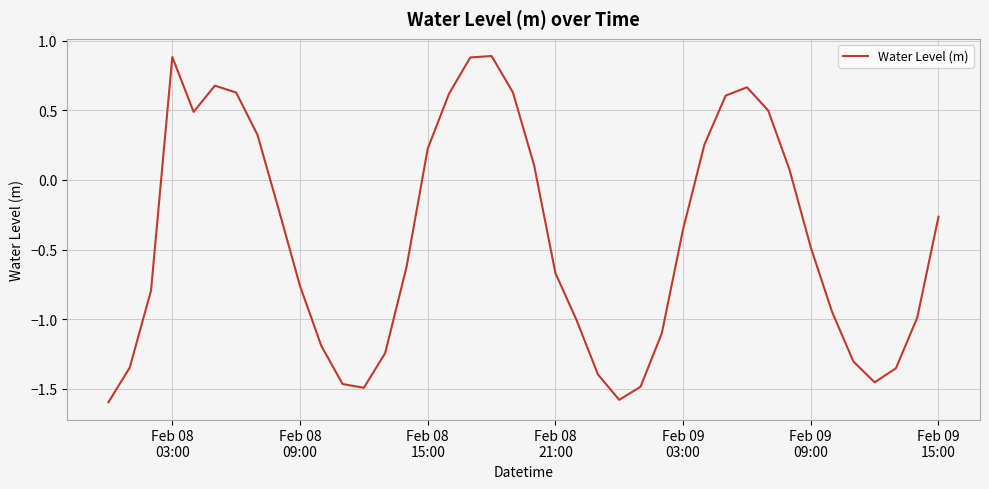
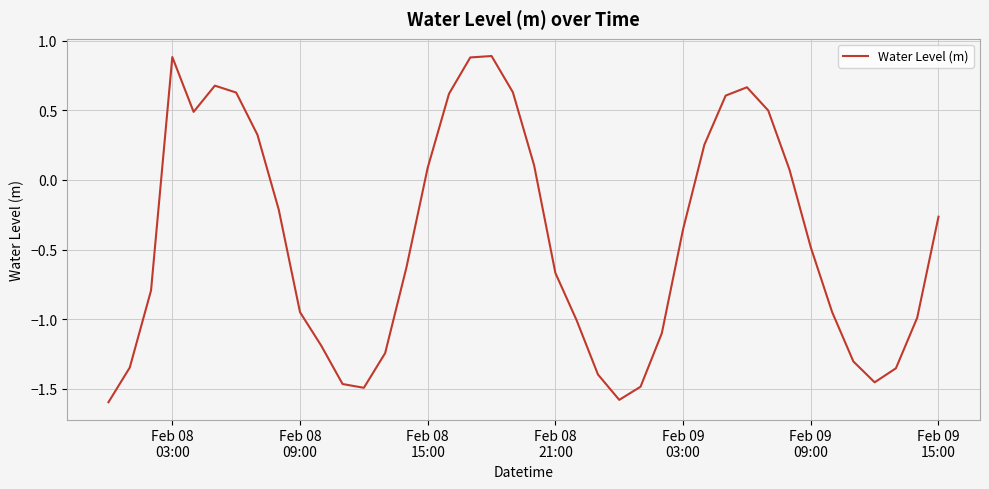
  {
    "Feb 08 03:00": 0.88,
-   "Feb 08 09:00": -0.76,
-   "Feb 08 15:00": 0.22,
+   "Feb 08 09:00": -0.95,
+   "Feb 08 15:00": 0.09,
    "Feb 08 21:00": -0.67,
    "Feb 09 03:00": -0.35,
    "Feb 09 09:00": -0.48,
    "Feb 09 15:00": -0.26
  }
